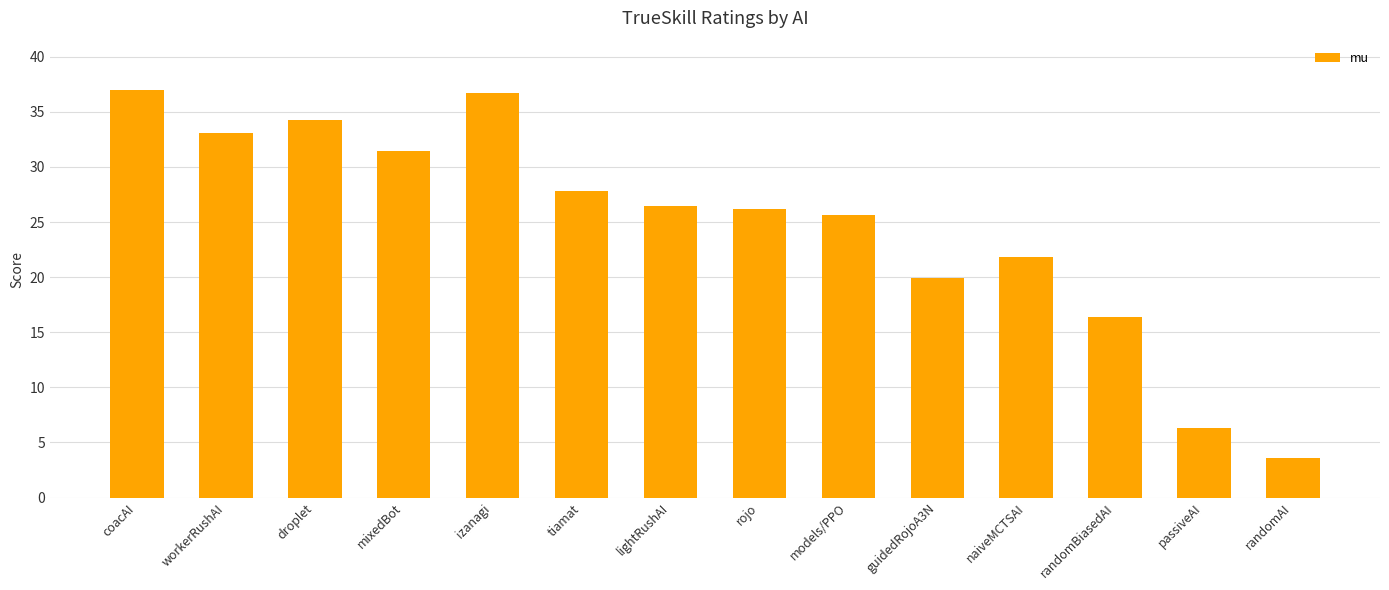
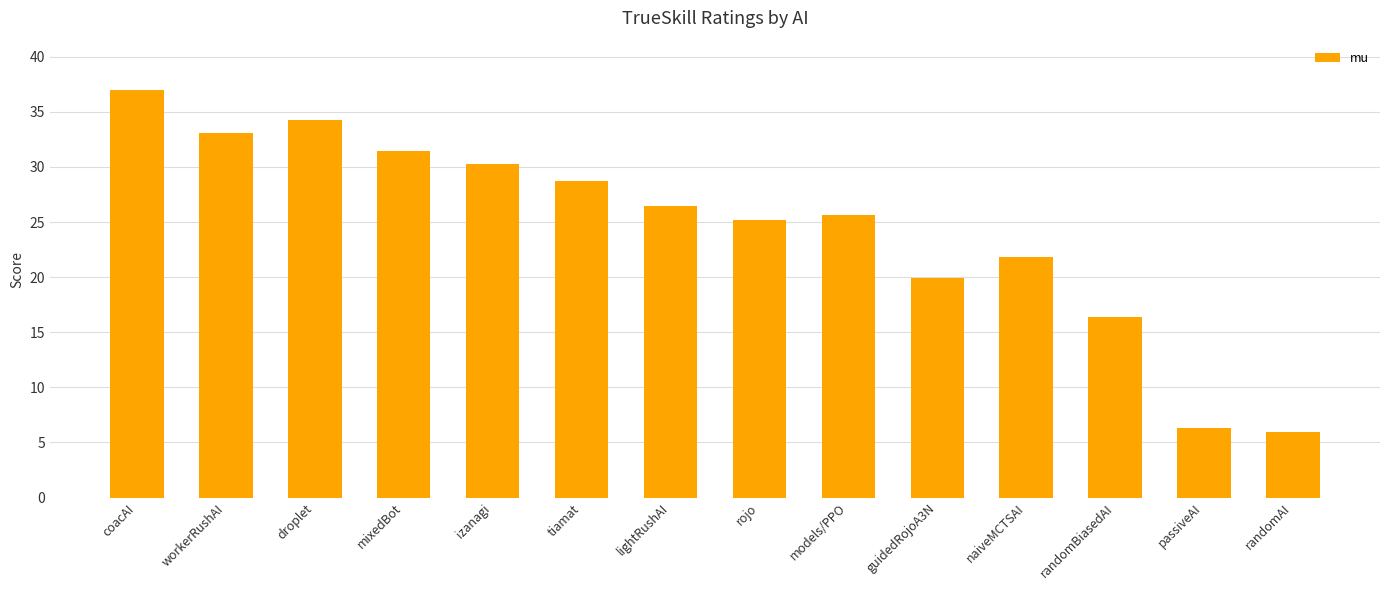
  {
    "coacAI": 37.0,
    "workerRushAI": 33.1,
    "droplet": 34.2,
    "mixedBot": 31.5,
-   "izanagi": 36.7,
-   "tiamat": 27.8,
+   "izanagi": 30.3,
+   "tiamat": 28.7,
    "lightRushAI": 26.4,
-   "rojo": 26.2,
+   "rojo": 25.2,
    "models/PPO": 25.7,
    "guidedRojoA3N": 19.9,
    "naiveMCTSAI": 21.9,
    "randomBiasedAI": 16.4,
    "passiveAI": 6.3,
-   "randomAI": 3.6
+   "randomAI": 5.9
  }
